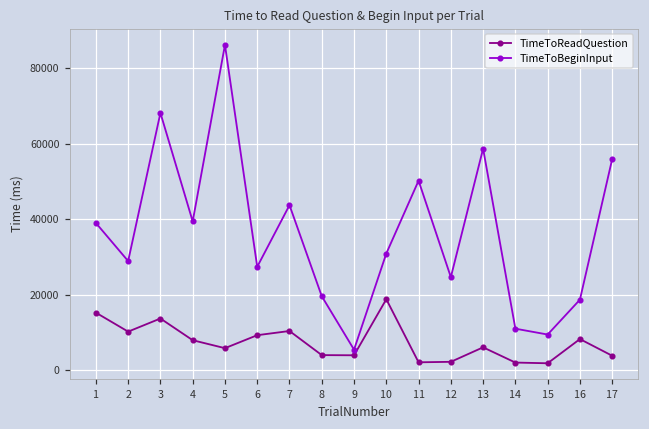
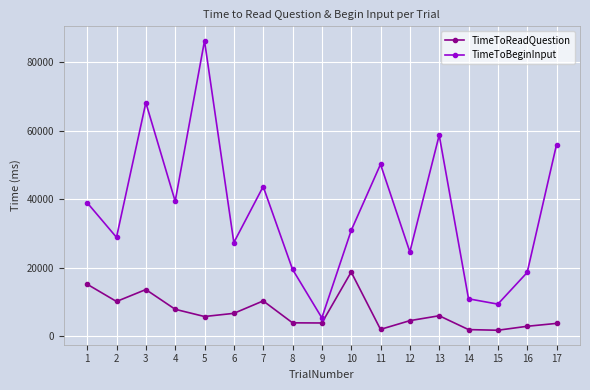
  {
    "TimeToReadQuestion": {
      "1": 15000,
      "2": 10000,
      "3": 14000,
      "4": 8000,
      "5": 6000,
-     "6": 9000,
+     "6": 7000,
      "7": 10000,
      "8": 4000,
      "9": 4000,
      "10": 19000,
      "11": 2000,
-     "12": 2000,
+     "12": 5000,
      "13": 6000,
      "14": 2000,
      "15": 2000,
-     "16": 8000,
+     "16": 3000,
      "17": 4000
    },
    "TimeToBeginInput": {
      "1": 39000,
      "2": 29000,
      "3": 68000,
      "4": 39000,
      "5": 86000,
      "6": 27000,
      "7": 44000,
      "8": 20000,
      "9": 5000,
      "10": 31000,
      "11": 50000,
      "12": 25000,
      "13": 59000,
      "14": 11000,
      "15": 9000,
      "16": 19000,
      "17": 56000
    }
  }
